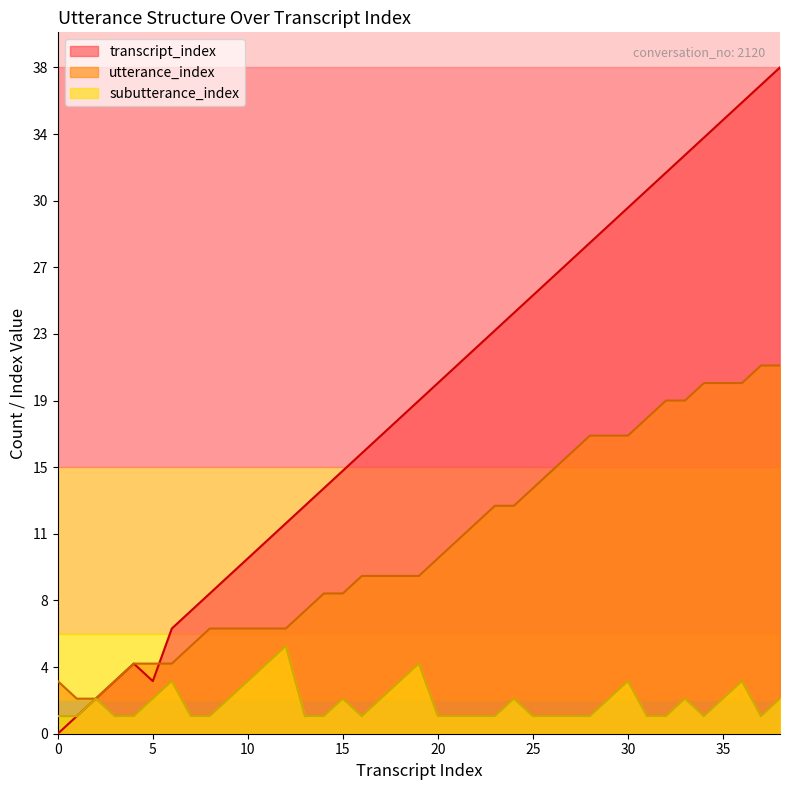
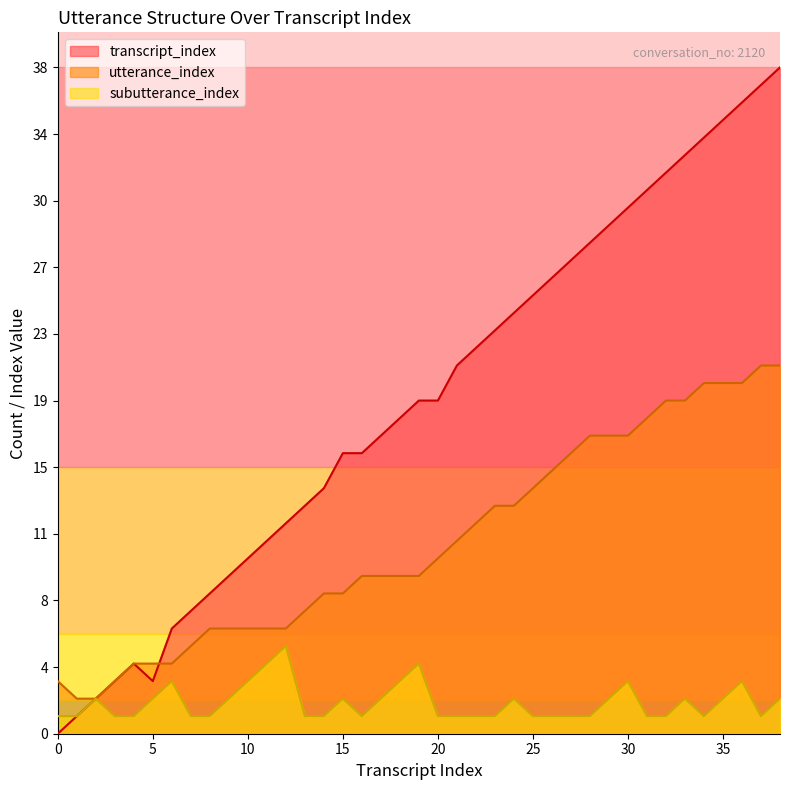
  {
    "transcript_index": {
      "0": 0,
      "5": 3,
      "10": 10,
-     "15": 15,
-     "20": 20,
+     "15": 16,
+     "20": 19,
      "25": 25,
      "30": 30,
      "35": 35
    },
    "utterance_index": {
      "0": 3,
      "5": 4,
      "10": 6,
      "15": 8,
      "20": 10,
      "25": 14,
      "30": 17,
      "35": 20
    },
    "subutterance_index": {
      "0": 1,
      "5": 2,
      "10": 3,
      "15": 2,
      "20": 1,
      "25": 1,
      "30": 3,
      "35": 2
    }
  }
